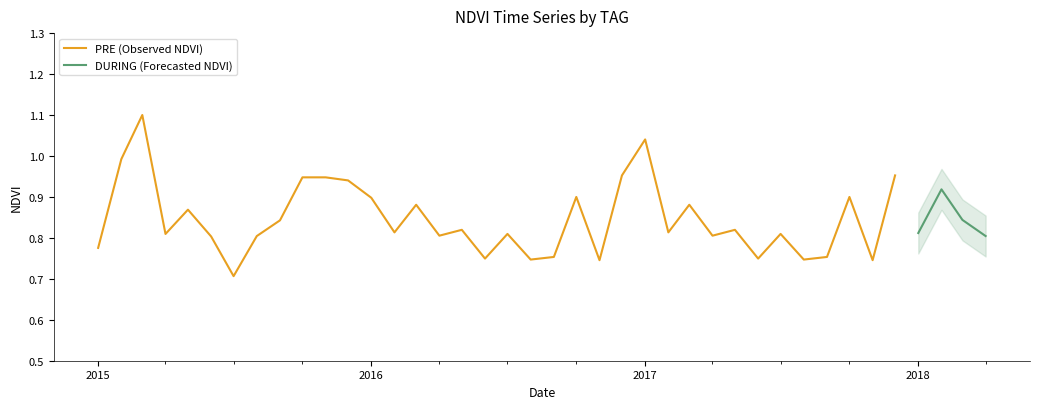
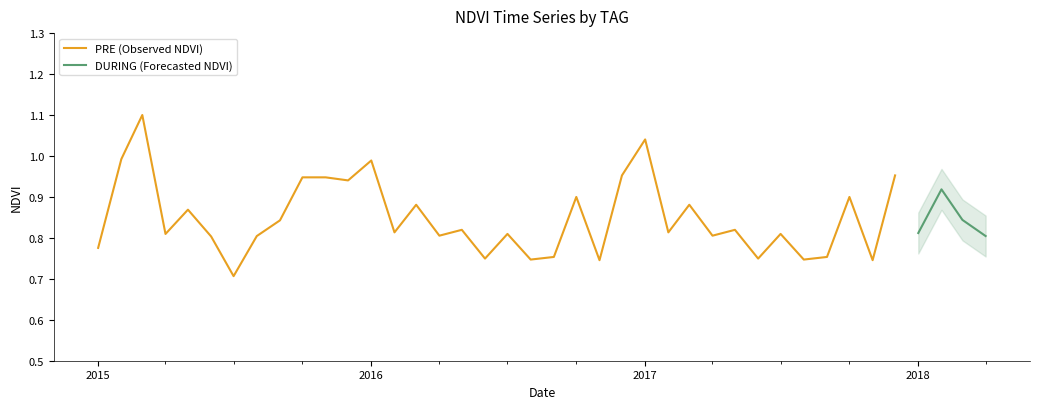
  {
    "PRE (Observed NDVI)": {
      "2015": 0.78,
-     "2016": 0.90,
+     "2016": 0.99,
      "2017": 1.04
    }
  }
